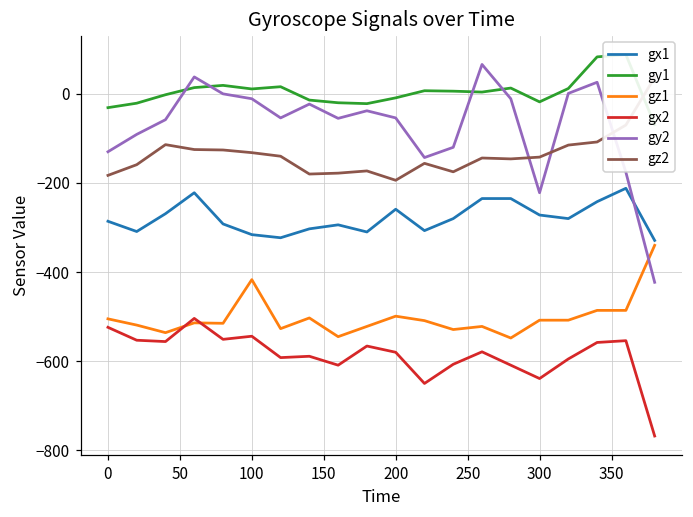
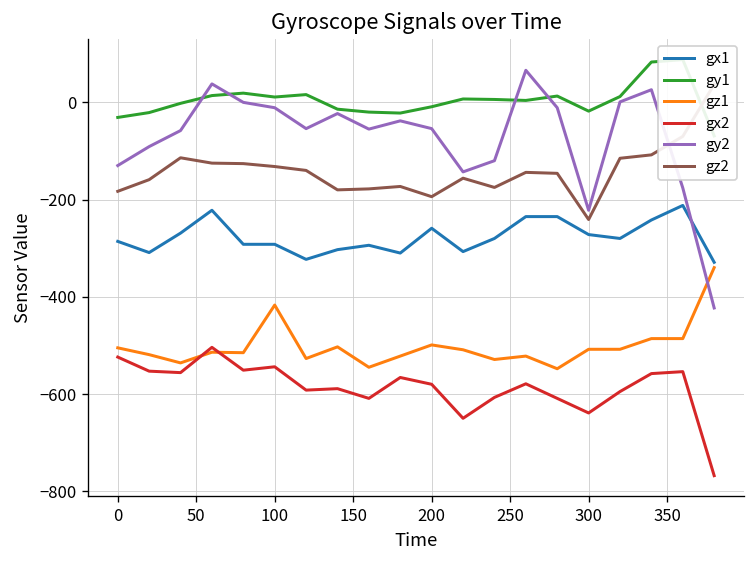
  {
    "gx1": {
      "0": -290,
-     "100": -320,
+     "100": -290,
      "200": -260,
      "300": -270
    },
    "gy1": {
      "0": -30,
      "100": 10,
      "200": -10,
      "300": -20
    },
    "gz1": {
      "0": -510,
      "100": -420,
      "200": -500,
      "300": -510
    },
    "gx2": {
      "0": -520,
      "100": -540,
      "200": -580,
      "300": -640
    },
    "gy2": {
      "0": -130,
      "100": -10,
      "200": -50,
      "300": -220
    },
    "gz2": {
      "0": -180,
      "100": -130,
      "200": -190,
-     "300": -140
+     "300": -240
    }
  }
